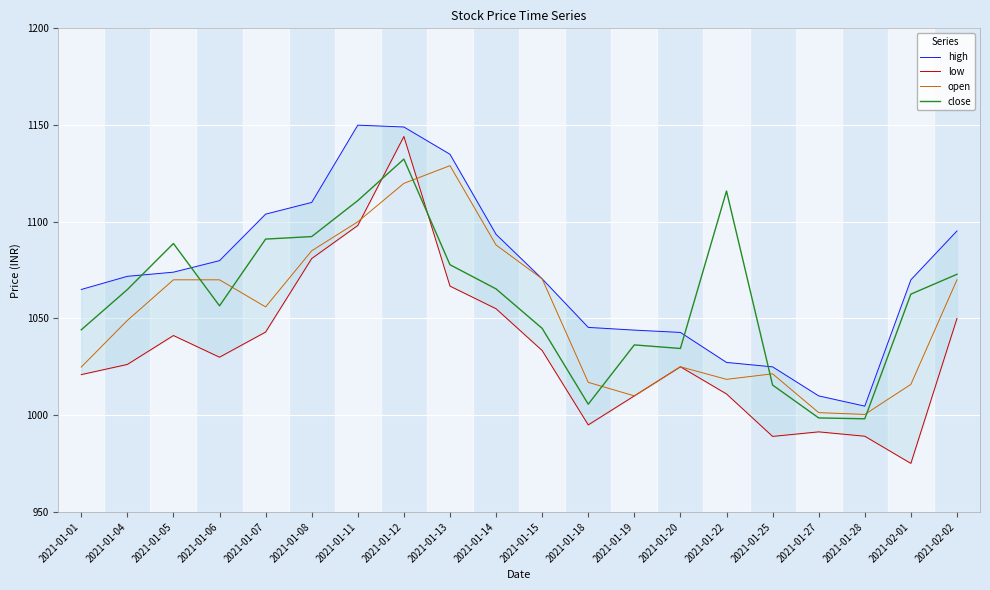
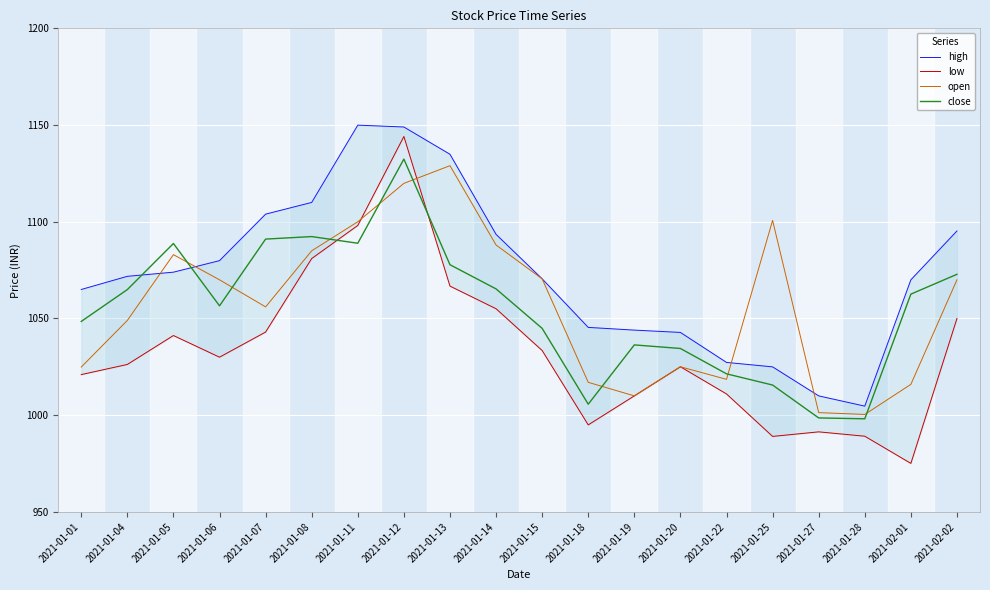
  {
    "high": {
      "2021-01-01": 1065,
      "2021-01-04": 1072,
      "2021-01-05": 1074,
      "2021-01-06": 1080,
      "2021-01-07": 1104,
      "2021-01-08": 1110,
      "2021-01-11": 1150,
      "2021-01-12": 1149,
      "2021-01-13": 1135,
      "2021-01-14": 1094,
      "2021-01-18": 1045,
      "2021-01-19": 1044,
      "2021-01-20": 1043,
      "2021-01-22": 1027,
      "2021-01-25": 1025,
      "2021-01-27": 1010,
      "2021-01-28": 1005,
      "2021-02-01": 1070,
      "2021-02-02": 1095
    },
    "low": {
      "2021-01-01": 1021,
      "2021-01-04": 1026,
      "2021-01-05": 1041,
      "2021-01-06": 1030,
      "2021-01-07": 1043,
      "2021-01-08": 1081,
      "2021-01-11": 1098,
      "2021-01-12": 1144,
      "2021-01-13": 1067,
      "2021-01-14": 1055,
      "2021-01-15": 1033,
      "2021-01-18": 995,
      "2021-01-22": 1011,
      "2021-01-25": 989,
      "2021-01-27": 991,
      "2021-01-28": 989,
      "2021-02-01": 975,
      "2021-02-02": 1050
    },
    "open": {
      "2021-01-01": 1025,
      "2021-01-04": 1049,
-     "2021-01-05": 1070,
+     "2021-01-05": 1083,
      "2021-01-06": 1070,
      "2021-01-07": 1056,
      "2021-01-08": 1085,
      "2021-01-11": 1100,
      "2021-01-12": 1120,
      "2021-01-13": 1129,
      "2021-01-14": 1088,
      "2021-01-18": 1017,
      "2021-01-22": 1019,
-     "2021-01-25": 1021,
+     "2021-01-25": 1101,
      "2021-01-27": 1001,
      "2021-01-28": 1000,
      "2021-02-01": 1016,
      "2021-02-02": 1070
    },
    "close": {
-     "2021-01-01": 1044,
+     "2021-01-01": 1048,
      "2021-01-04": 1065,
      "2021-01-05": 1089,
      "2021-01-06": 1057,
      "2021-01-07": 1091,
      "2021-01-08": 1092,
-     "2021-01-11": 1111,
+     "2021-01-11": 1089,
      "2021-01-12": 1132,
      "2021-01-13": 1078,
      "2021-01-14": 1065,
      "2021-01-15": 1045,
      "2021-01-18": 1006,
      "2021-01-19": 1036,
      "2021-01-20": 1035,
-     "2021-01-22": 1116,
+     "2021-01-22": 1021,
      "2021-01-25": 1016,
      "2021-01-27": 999,
      "2021-01-28": 998,
      "2021-02-01": 1063,
      "2021-02-02": 1073
    }
  }
